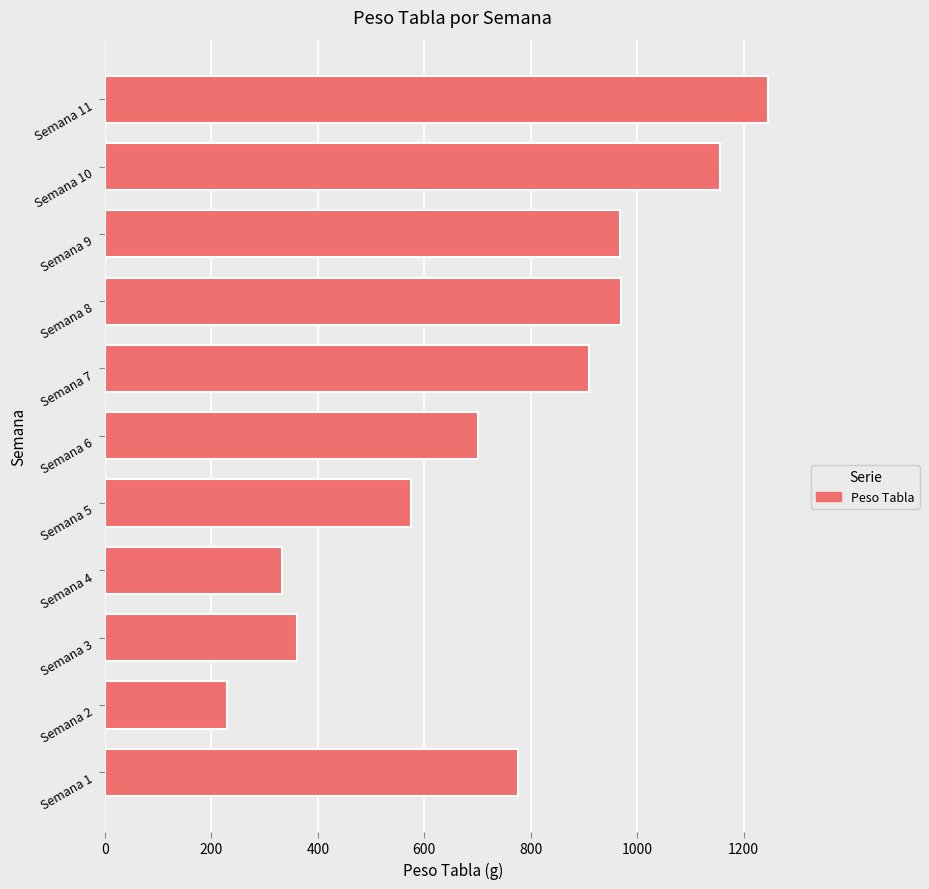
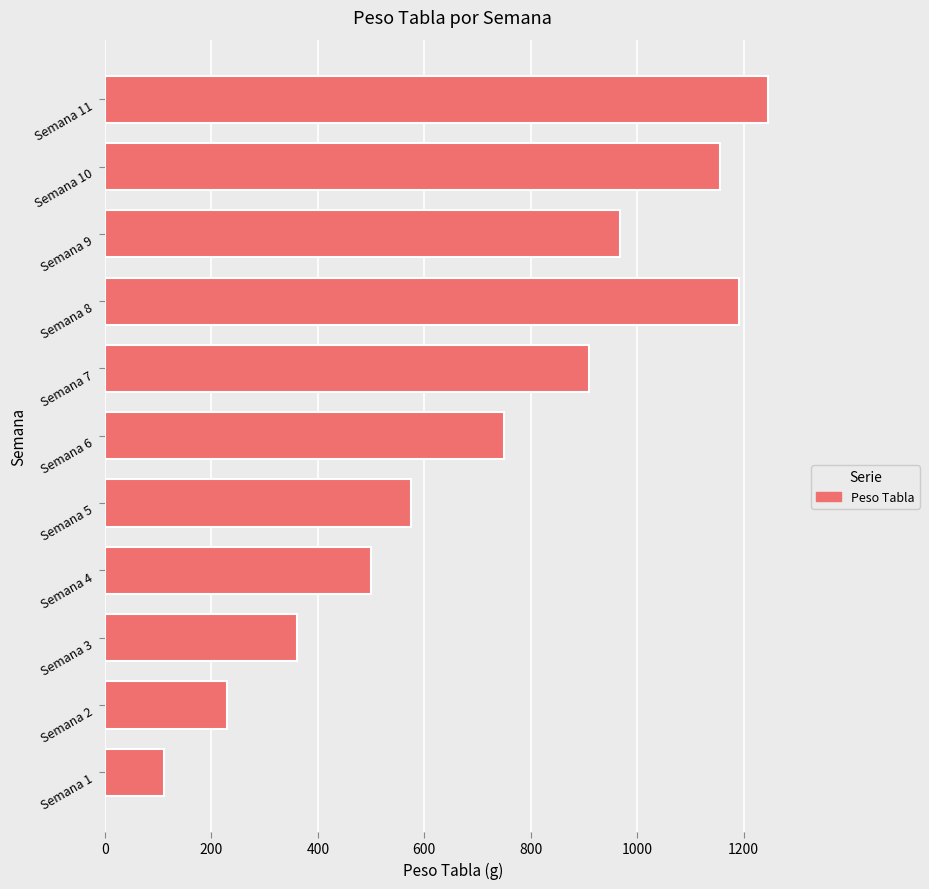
  {
    "Semana 11": 1250,
    "Semana 10": 1160,
    "Semana 9": 970,
-   "Semana 8": 970,
+   "Semana 8": 1190,
    "Semana 7": 910,
-   "Semana 6": 700,
+   "Semana 6": 750,
    "Semana 5": 580,
-   "Semana 4": 330,
+   "Semana 4": 500,
    "Semana 3": 360,
    "Semana 2": 230,
-   "Semana 1": 780
+   "Semana 1": 110
  }
